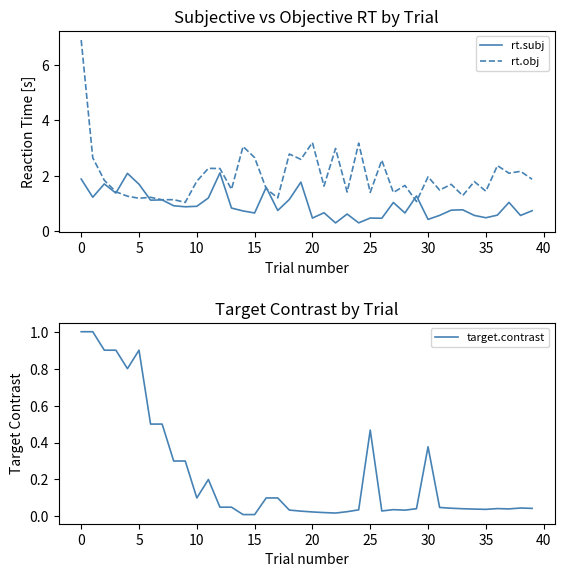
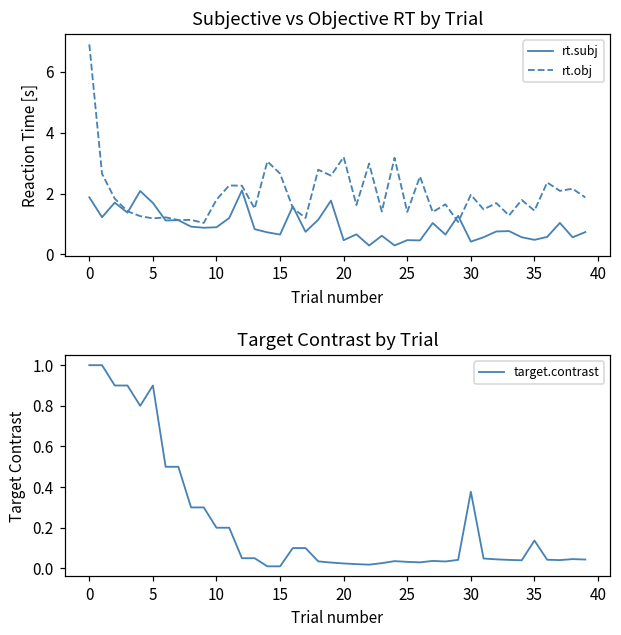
  {
    "Target Contrast by Trial": {
      "0": 1.00,
      "5": 0.90,
-     "10": 0.1,
+     "10": 0.2,
      "15": 0.01,
      "20": 0.02,
-     "25": 0.47,
+     "25": 0.03,
      "30": 0.38,
-     "35": 0.04
+     "35": 0.14
    }
  }
